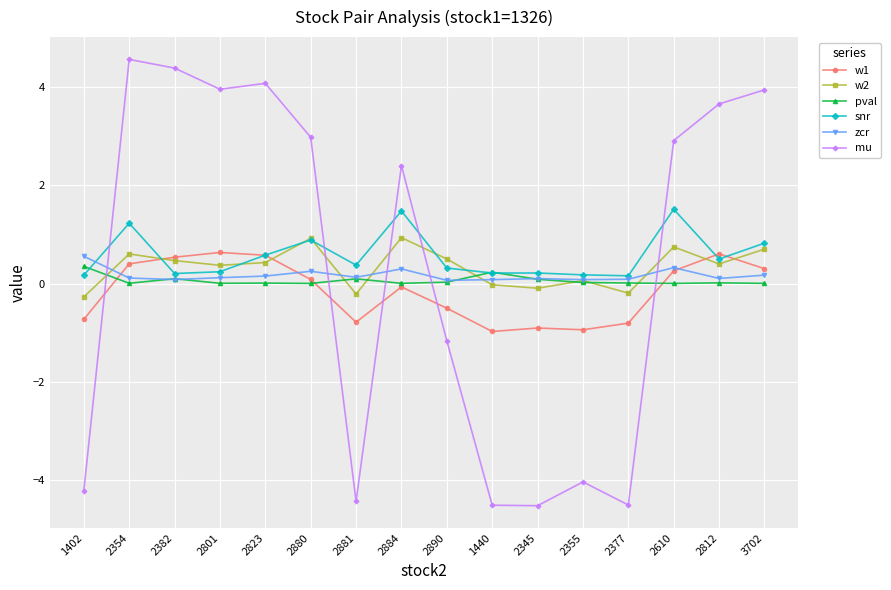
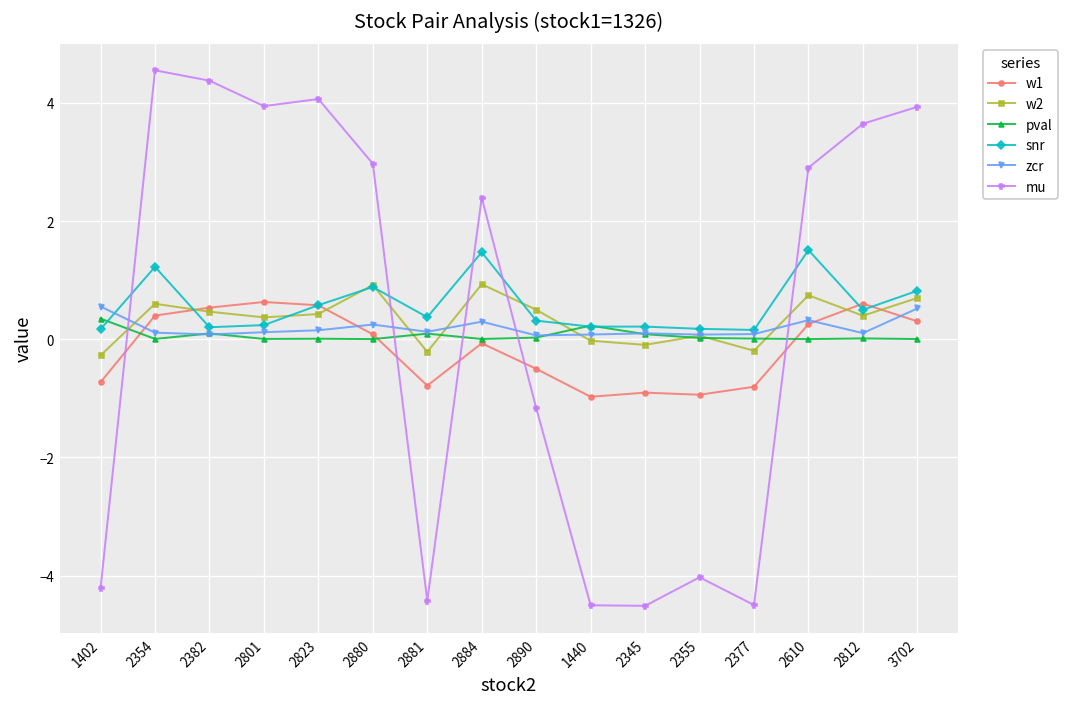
  {
    "w1": {
      "1402": -0.7,
      "2354": 0.4,
      "2382": 0.5,
      "2801": 0.6,
      "2880": 0.1,
      "2881": -0.8,
      "2884": -0.1,
      "2890": -0.5,
      "1440": -1.0,
      "2345": -0.9,
      "2355": -0.9,
      "2377": -0.8,
      "2610": 0.3,
      "2812": 0.6,
      "3702": 0.3
    },
    "w2": {
      "1402": -0.3,
      "2354": 0.6,
      "2382": 0.5,
      "2801": 0.4,
      "2823": 0.4,
      "2881": -0.2,
      "2884": 0.9,
      "2890": 0.5,
      "1440": 0.0,
      "2345": -0.1,
      "2377": -0.2,
      "2610": 0.7,
      "2812": 0.4,
      "3702": 0.7
    },
    "pval": {
      "1402": 0.3,
      "2354": 0.0,
      "2801": 0.0,
      "2823": 0.0,
      "2880": 0.0,
      "2884": 0.0,
      "2377": 0.0,
      "2610": 0.0,
      "2812": 0.0,
      "3702": 0.0
    },
    "snr": {
      "1402": 0.2,
      "2354": 1.2,
      "2382": 0.2,
      "2801": 0.2,
      "2881": 0.4,
      "2884": 1.5,
      "2890": 0.3,
      "2345": 0.2,
      "2355": 0.2,
      "2377": 0.2,
      "2610": 1.5,
      "2812": 0.5,
      "3702": 0.8
    },
    "zcr": {
      "1402": 0.6,
      "2354": 0.1,
      "2801": 0.1,
      "2823": 0.2,
      "2880": 0.2,
      "2884": 0.3,
      "1440": 0.1,
      "2377": 0.1,
      "2610": 0.3,
      "2812": 0.1,
-     "3702": 0.2
+     "3702": 0.5
    },
    "mu": {
      "1402": -4.2,
      "2354": 4.6,
      "2382": 4.4,
      "2801": 3.9,
      "2823": 4.1,
      "2880": 3.0,
      "2881": -4.4,
      "2884": 2.4,
      "2890": -1.2,
      "1440": -4.5,
      "2345": -4.5,
      "2355": -4.0,
      "2377": -4.5,
      "2610": 2.9,
      "2812": 3.6,
      "3702": 3.9
    }
  }
